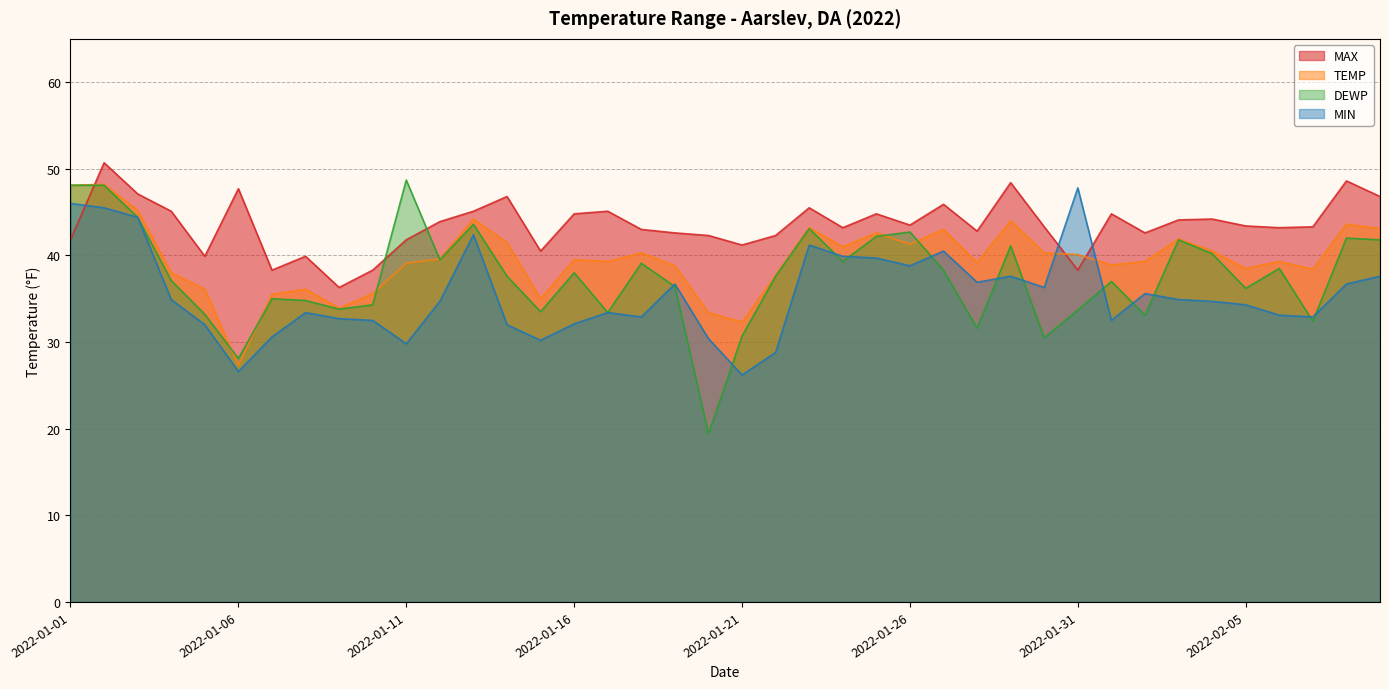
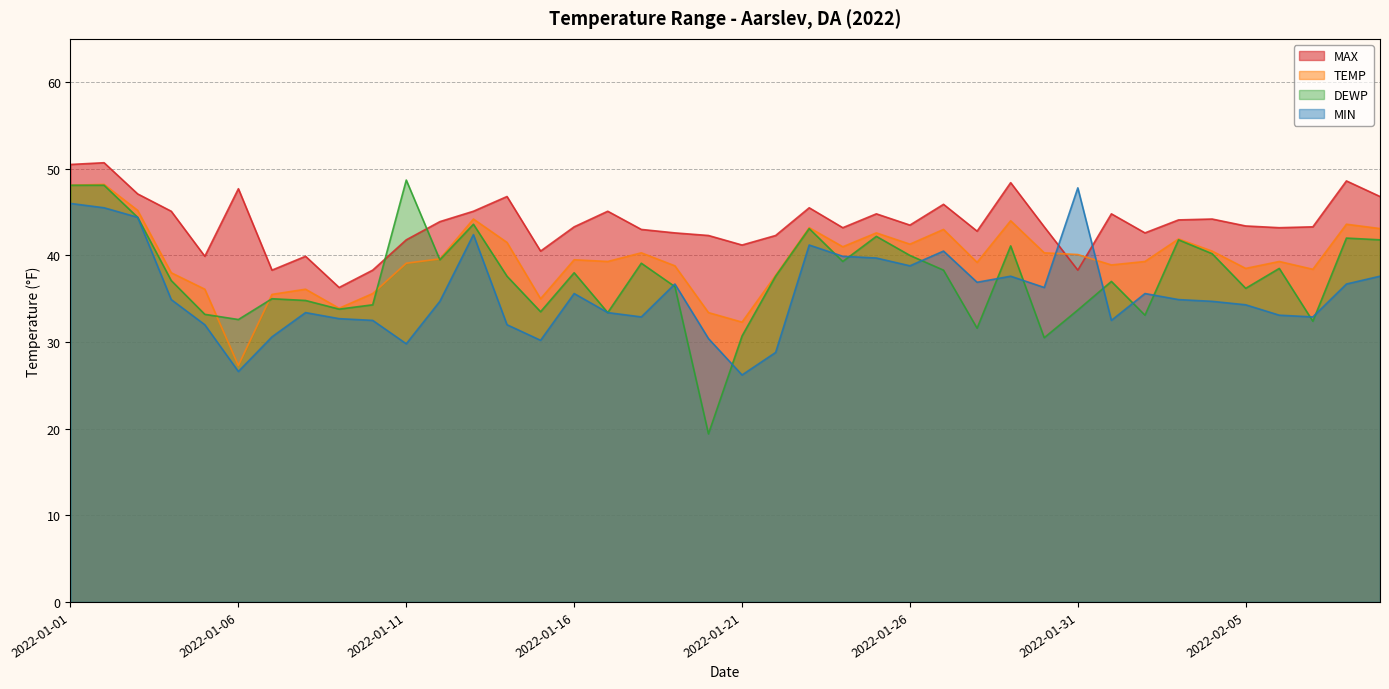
  {
    "MAX": {
-     "2022-01-01": 42,
+     "2022-01-01": 51,
      "2022-01-06": 48,
      "2022-01-11": 42,
-     "2022-01-16": 45,
+     "2022-01-16": 43,
      "2022-01-21": 41,
      "2022-01-26": 44,
      "2022-01-31": 38,
      "2022-02-05": 43
    },
    "TEMP": {
      "2022-01-06": 27,
      "2022-01-11": 39,
      "2022-01-16": 40,
      "2022-01-21": 32,
      "2022-01-26": 41,
      "2022-01-31": 40,
      "2022-02-05": 39
    },
    "DEWP": {
-     "2022-01-06": 28,
+     "2022-01-06": 33,
      "2022-01-11": 49,
      "2022-01-16": 38,
      "2022-01-21": 31,
-     "2022-01-26": 43,
+     "2022-01-26": 40,
      "2022-01-31": 34,
      "2022-02-05": 36
    },
    "MIN": {
      "2022-01-01": 46,
      "2022-01-06": 27,
      "2022-01-11": 30,
-     "2022-01-16": 32,
+     "2022-01-16": 36,
      "2022-01-21": 26,
      "2022-01-26": 39,
      "2022-01-31": 48,
      "2022-02-05": 34
    }
  }
